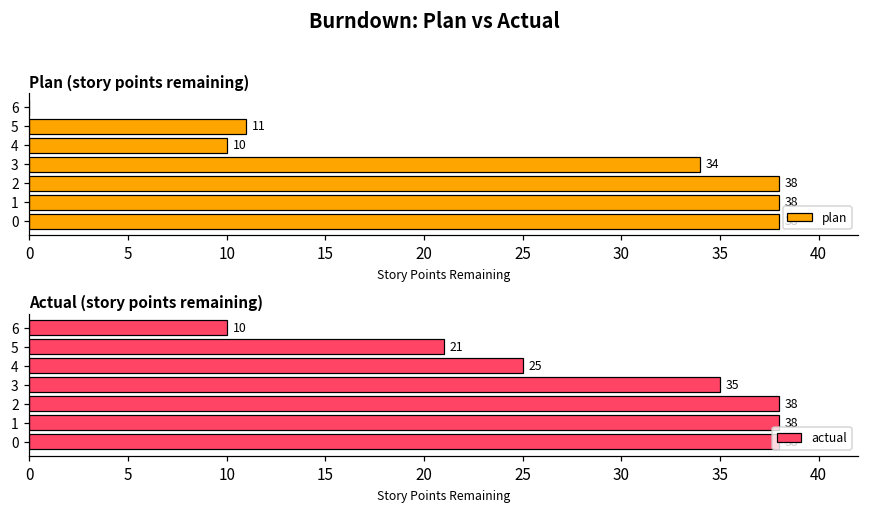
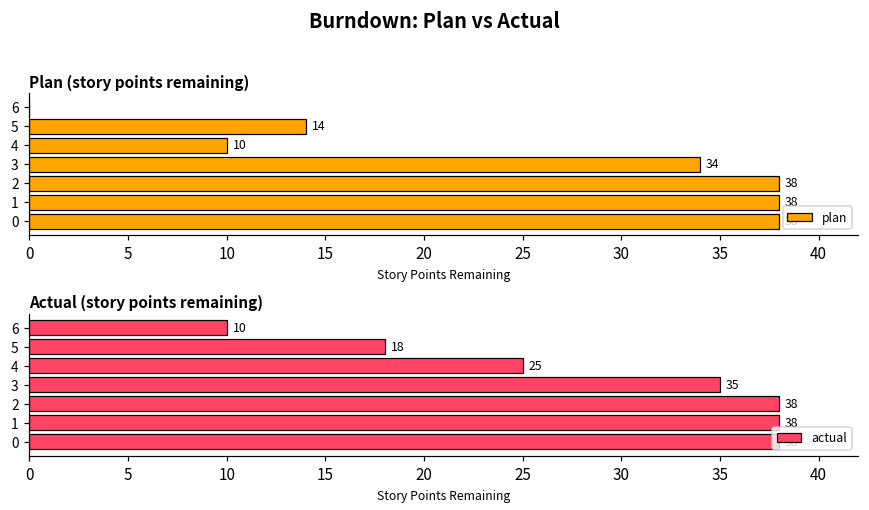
  {
    "Plan (story points remaining)": {
-     "5": 11,
+     "5": 14,
      "4": 10,
      "3": 34,
      "2": 38,
      "1": 38
    },
    "Actual (story points remaining)": {
      "6": 10,
-     "5": 21,
+     "5": 18,
      "4": 25,
      "3": 35,
      "2": 38,
      "1": 38
    }
  }
